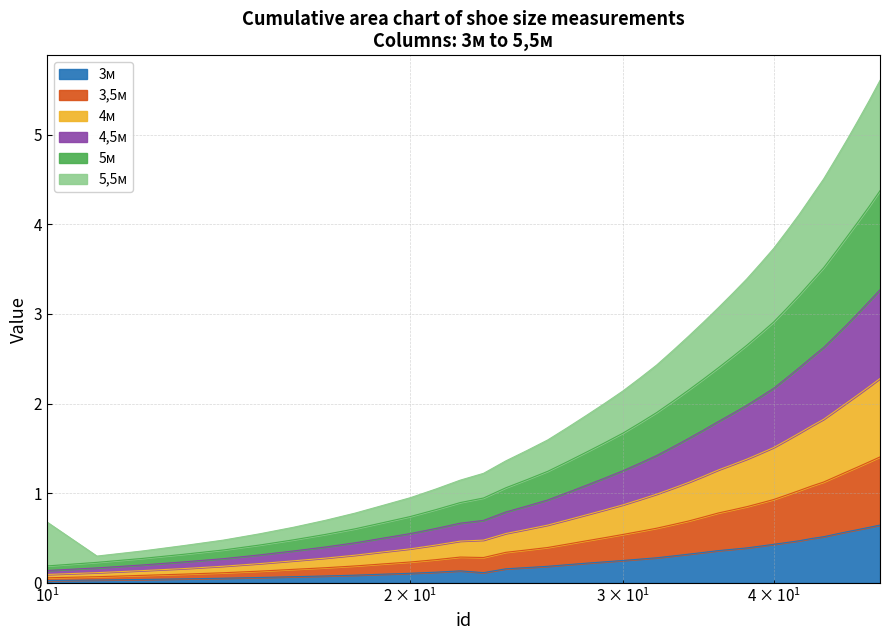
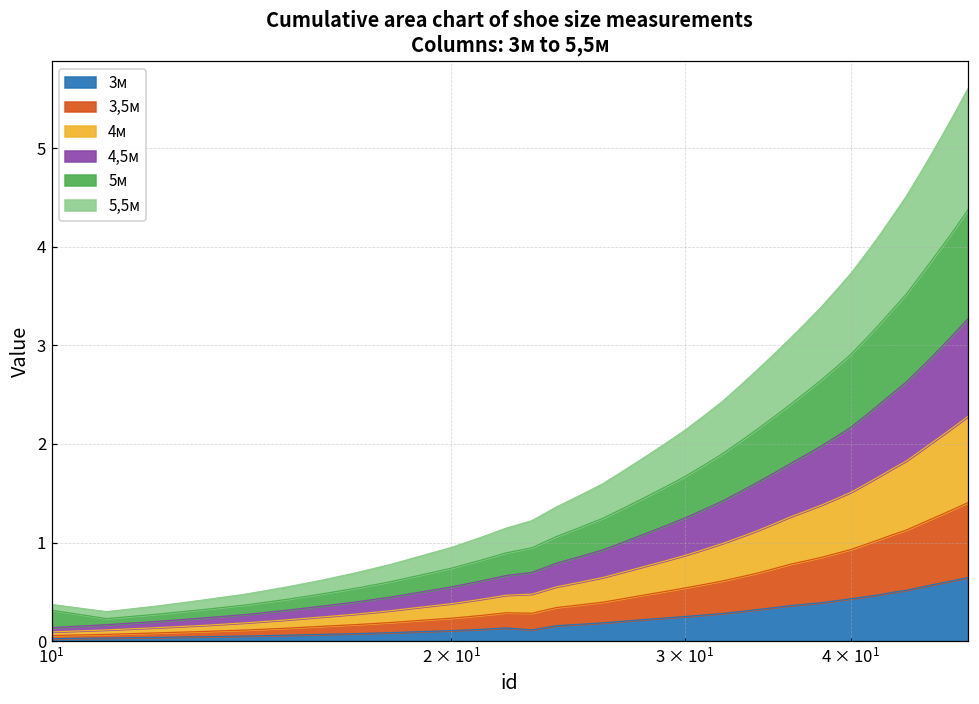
  {
    "3м": {
      "10^1": 0.0
    },
    "3,5м": {
      "10^1": 0.0
    },
    "4м": {
      "10^1": 0.0
    },
    "4,5м": {
      "10^1": 0.0
    },
    "5м": {
-     "10^1": 0.1
+     "10^1": 0.2
    },
    "5,5м": {
-     "10^1": 0.5
+     "10^1": 0.1
    }
  }
